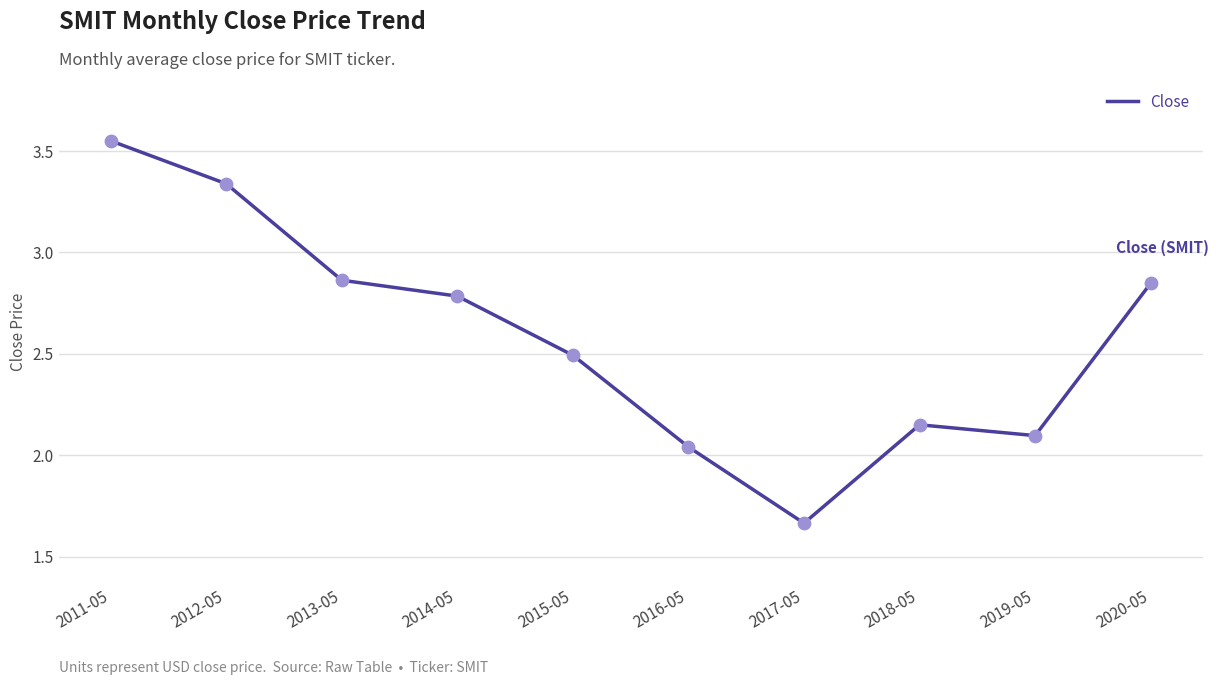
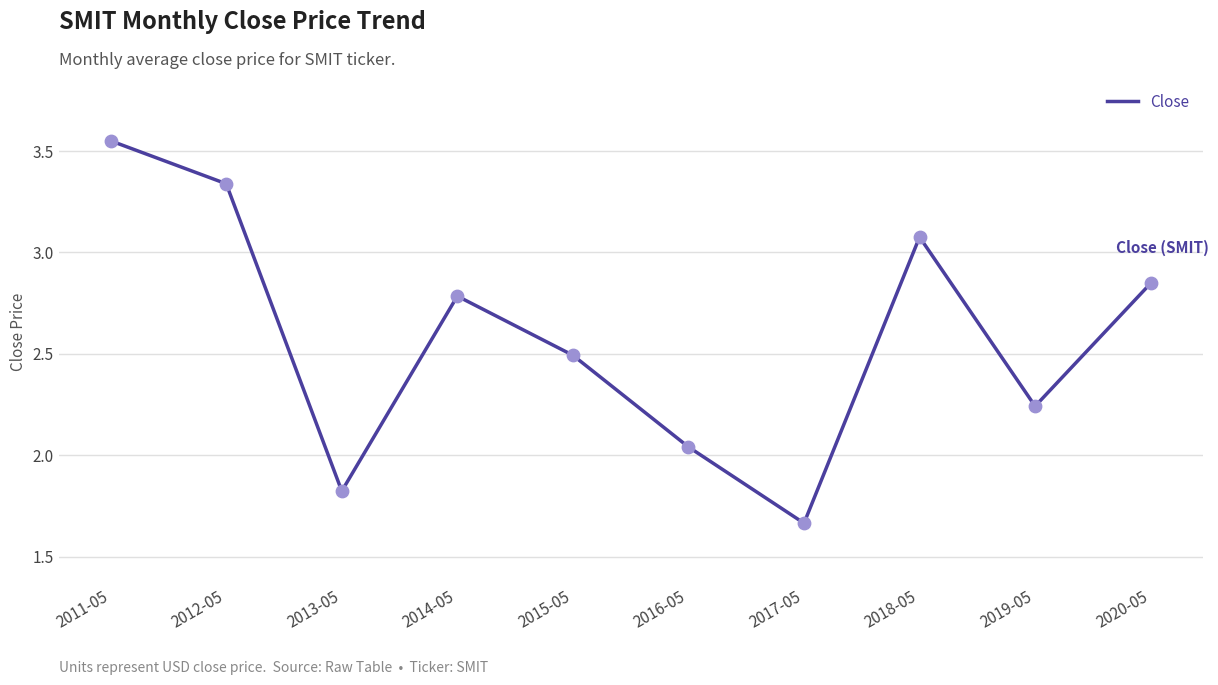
  {
    "2011-05": 3.55,
    "2012-05": 3.34,
-   "2013-05": 2.86,
+   "2013-05": 1.82,
    "2014-05": 2.78,
    "2015-05": 2.49,
    "2016-05": 2.04,
    "2017-05": 1.66,
-   "2018-05": 2.15,
-   "2019-05": 2.10,
+   "2018-05": 3.08,
+   "2019-05": 2.24,
    "2020-05": 2.85
  }
